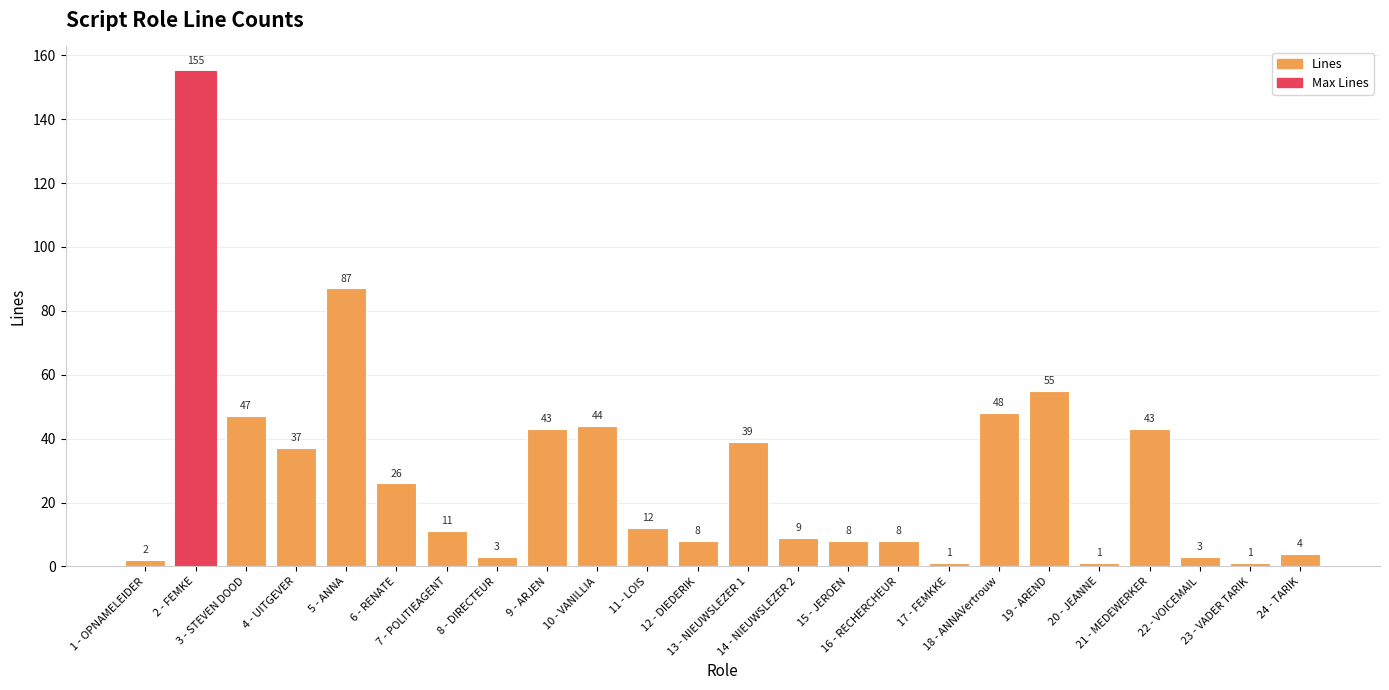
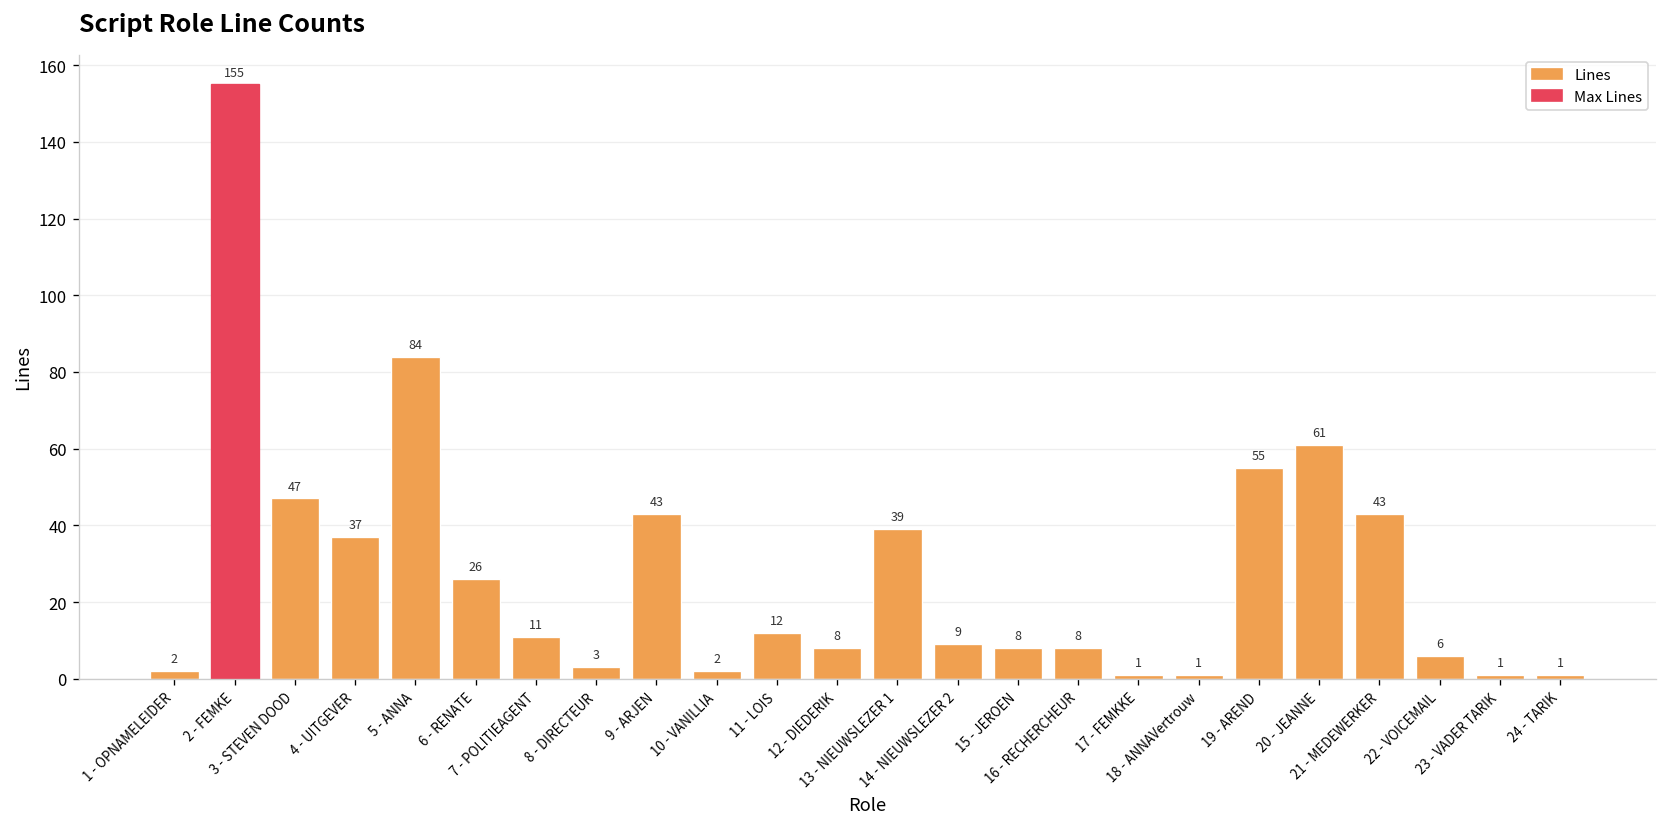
  {
    "1 - OPNAMELEIDER": 2,
    "2 - FEMKE": 155,
    "3 - STEVEN DOOD": 47,
    "4 - UITGEVER": 37,
-   "5 - ANNA": 87,
+   "5 - ANNA": 84,
    "6 - RENATE": 26,
    "7 - POLITIEAGENT": 11,
    "8 - DIRECTEUR": 3,
    "9 - ARJEN": 43,
-   "10 - VANILLIA": 44,
+   "10 - VANILLIA": 2,
    "11 - LOIS": 12,
    "12 - DIEDERIK": 8,
    "13 - NIEUWSLEZER 1": 39,
    "14 - NIEUWSLEZER 2": 9,
    "15 - JEROEN": 8,
    "16 - RECHERCHEUR": 8,
    "17 - FEMKKE": 1,
-   "18 - ANNAVertrouw": 48,
+   "18 - ANNAVertrouw": 1,
    "19 - AREND": 55,
-   "20 - JEANNE": 1,
+   "20 - JEANNE": 61,
    "21 - MEDEWERKER": 43,
-   "22 - VOICEMAIL": 3,
+   "22 - VOICEMAIL": 6,
    "23 - VADER TARIK": 1,
-   "24 - TARIK": 4
+   "24 - TARIK": 1
  }
